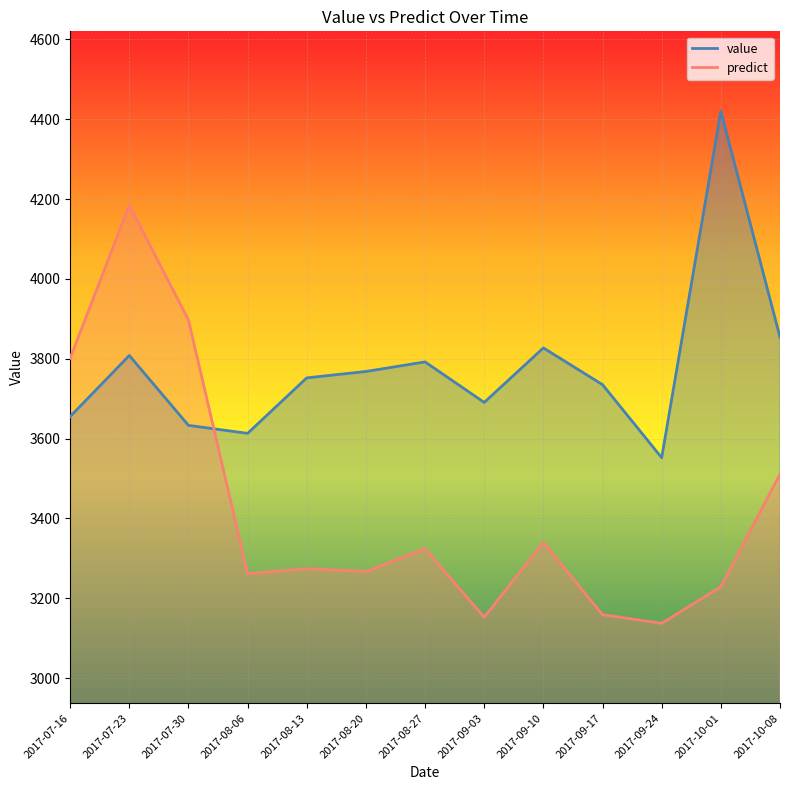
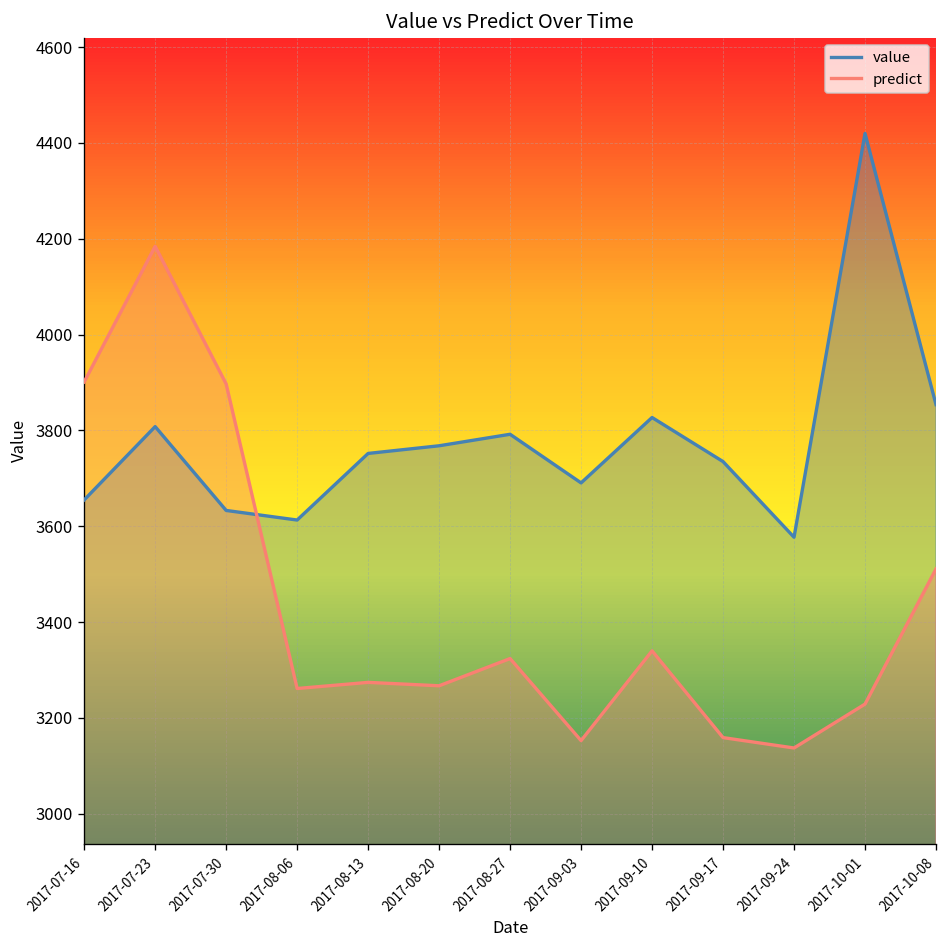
  {
    "value": {
      "2017-07-16": 3660,
      "2017-07-23": 3810,
      "2017-07-30": 3630,
      "2017-08-06": 3610,
      "2017-08-13": 3750,
      "2017-08-20": 3770,
      "2017-08-27": 3790,
      "2017-09-03": 3690,
      "2017-09-10": 3830,
      "2017-09-17": 3740,
-     "2017-09-24": 3550,
+     "2017-09-24": 3580,
      "2017-10-01": 4420,
      "2017-10-08": 3850
    },
    "predict": {
-     "2017-07-16": 3800,
+     "2017-07-16": 3900,
      "2017-07-23": 4180,
      "2017-07-30": 3900,
      "2017-08-06": 3260,
      "2017-08-13": 3270,
      "2017-08-20": 3270,
      "2017-08-27": 3320,
      "2017-09-03": 3150,
      "2017-09-10": 3340,
      "2017-09-17": 3160,
      "2017-09-24": 3140,
      "2017-10-01": 3230,
      "2017-10-08": 3510
    }
  }
